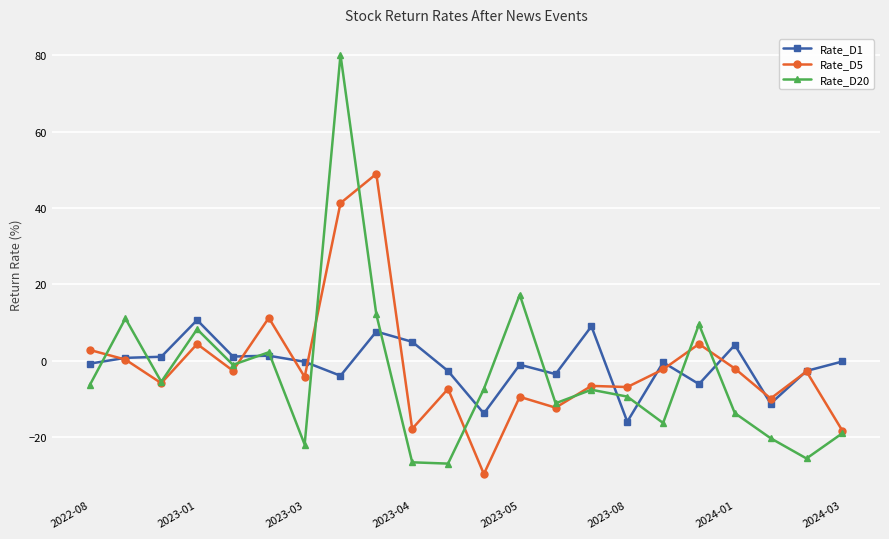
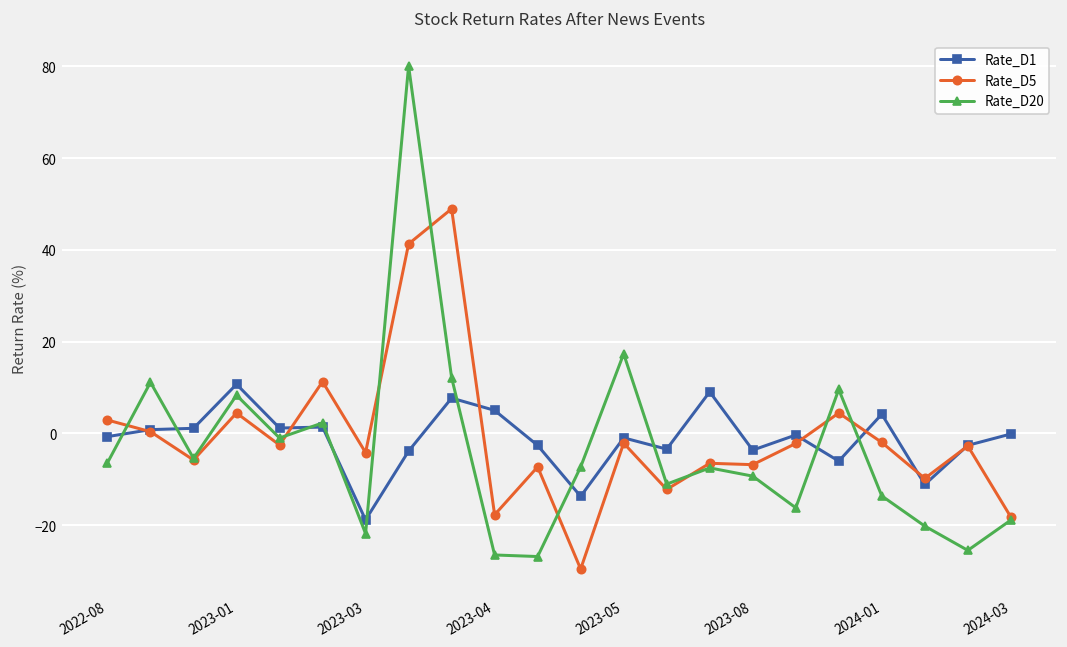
  {
    "Rate_D1": {
      "2022-08": -1,
      "2023-01": 11,
-     "2023-03": 0,
+     "2023-03": -19,
      "2023-04": 5,
      "2023-05": -1,
-     "2023-08": -16,
+     "2023-08": -4,
      "2024-01": 4,
      "2024-03": 0
    },
    "Rate_D5": {
      "2022-08": 3,
      "2023-01": 4,
      "2023-03": -4,
      "2023-04": -18,
-     "2023-05": -9,
+     "2023-05": -2,
      "2023-08": -7,
      "2024-01": -2,
      "2024-03": -18
    },
    "Rate_D20": {
      "2022-08": -6,
      "2023-01": 8,
      "2023-03": -22,
      "2023-04": -27,
      "2023-05": 17,
      "2023-08": -9,
      "2024-01": -14,
      "2024-03": -19
    }
  }
